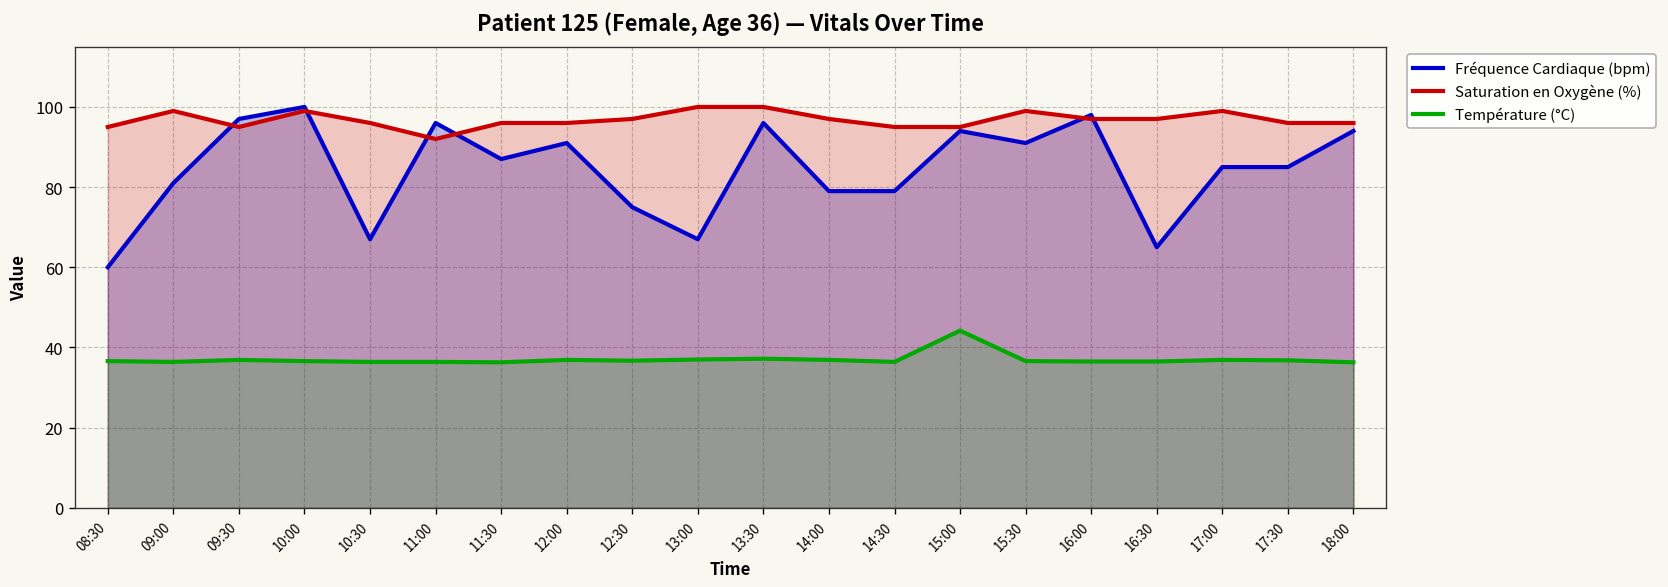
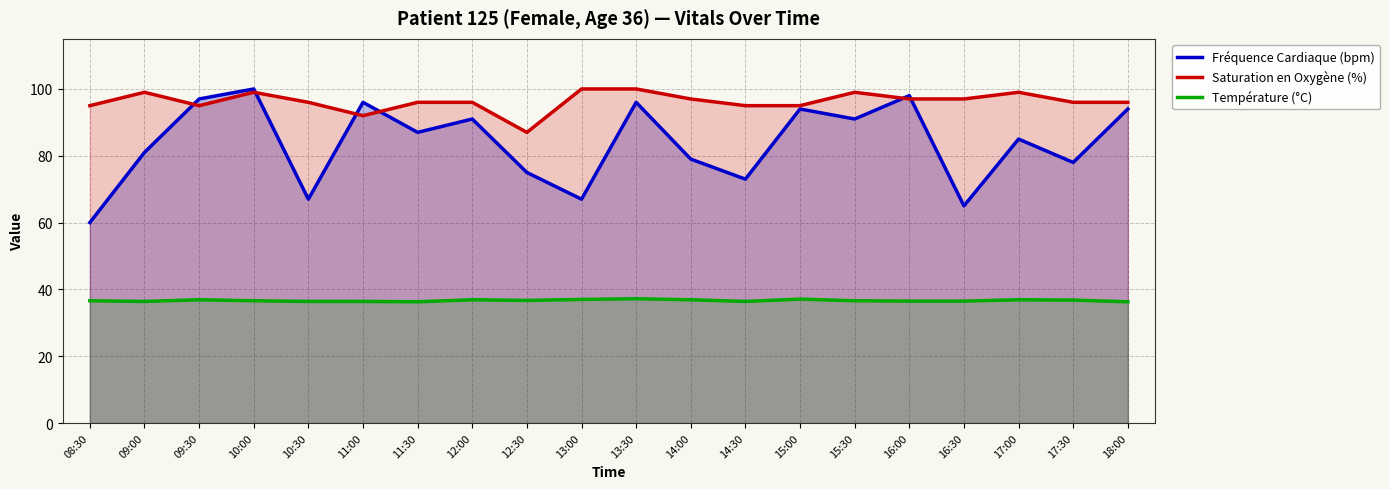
  {
    "Fréquence Cardiaque (bpm)": {
      "08:30": 60,
      "09:00": 81,
      "09:30": 97,
      "10:00": 100,
      "10:30": 67,
      "11:00": 96,
      "11:30": 87,
      "12:00": 91,
      "12:30": 75,
      "13:00": 67,
      "13:30": 96,
      "14:00": 79,
-     "14:30": 79,
+     "14:30": 73,
      "15:00": 94,
      "15:30": 91,
      "16:00": 98,
      "16:30": 65,
      "17:00": 85,
-     "17:30": 85,
+     "17:30": 78,
      "18:00": 94
    },
    "Saturation en Oxygène (%)": {
      "08:30": 95,
      "09:00": 99,
      "09:30": 95,
      "10:00": 99,
      "10:30": 96,
      "11:00": 92,
      "11:30": 96,
      "12:00": 96,
-     "12:30": 97,
+     "12:30": 87,
      "13:00": 100,
      "13:30": 100,
      "14:00": 97,
      "14:30": 95,
      "15:00": 95,
      "15:30": 99,
      "16:00": 97,
      "16:30": 97,
      "17:00": 99,
      "17:30": 96,
      "18:00": 96
    },
    "Température (°C)": {
      "08:30": 37,
      "09:00": 36,
      "09:30": 37,
      "10:00": 37,
      "10:30": 36,
      "11:00": 36,
      "11:30": 36,
      "12:00": 37,
      "12:30": 37,
      "13:00": 37,
      "13:30": 37,
      "14:00": 37,
      "14:30": 36,
-     "15:00": 44,
+     "15:00": 37,
      "15:30": 37,
      "16:00": 37,
      "16:30": 37,
      "17:00": 37,
      "17:30": 37,
      "18:00": 36
    }
  }
